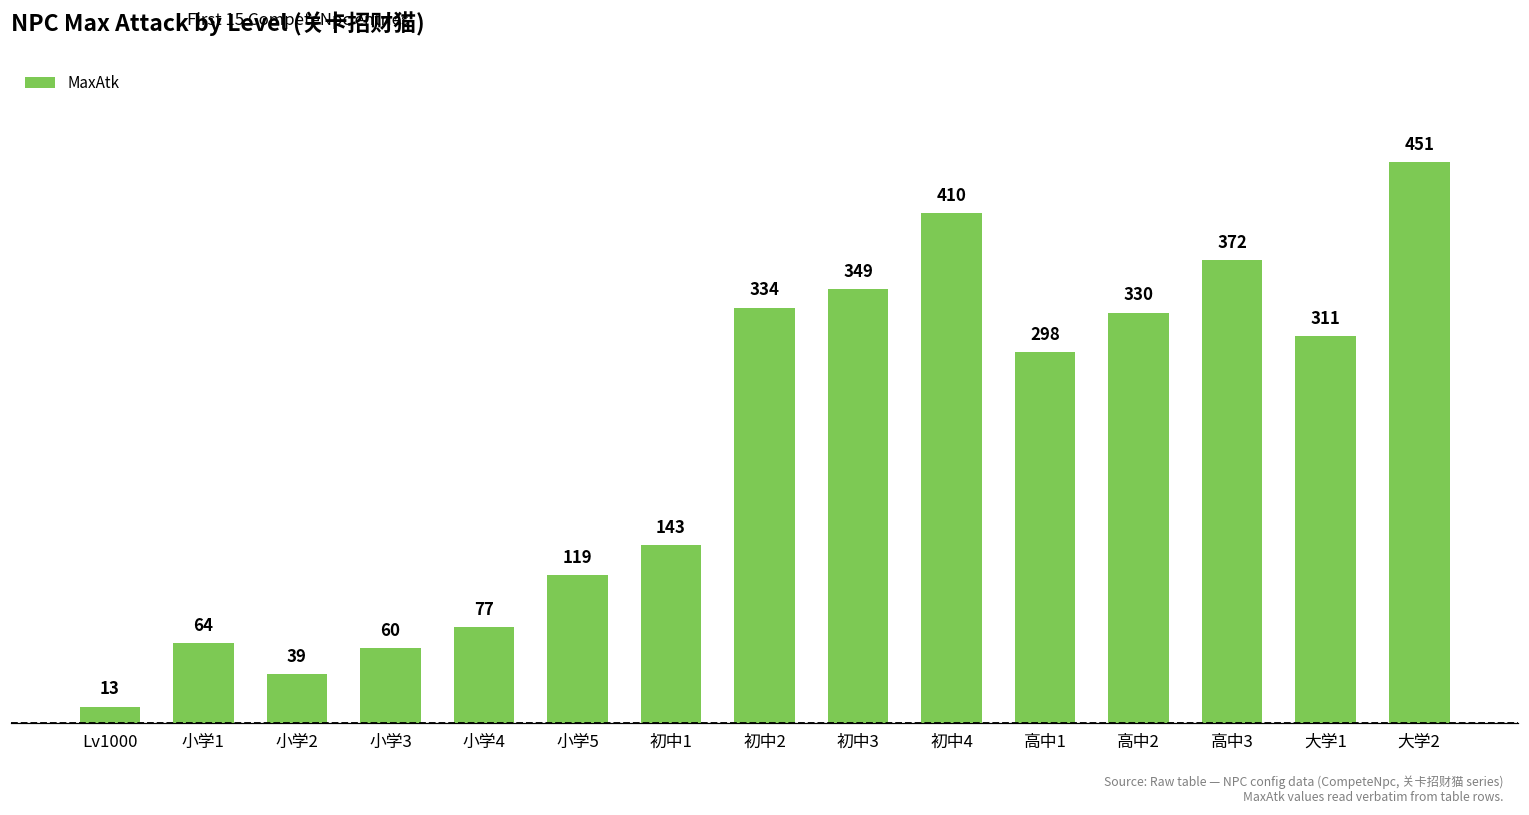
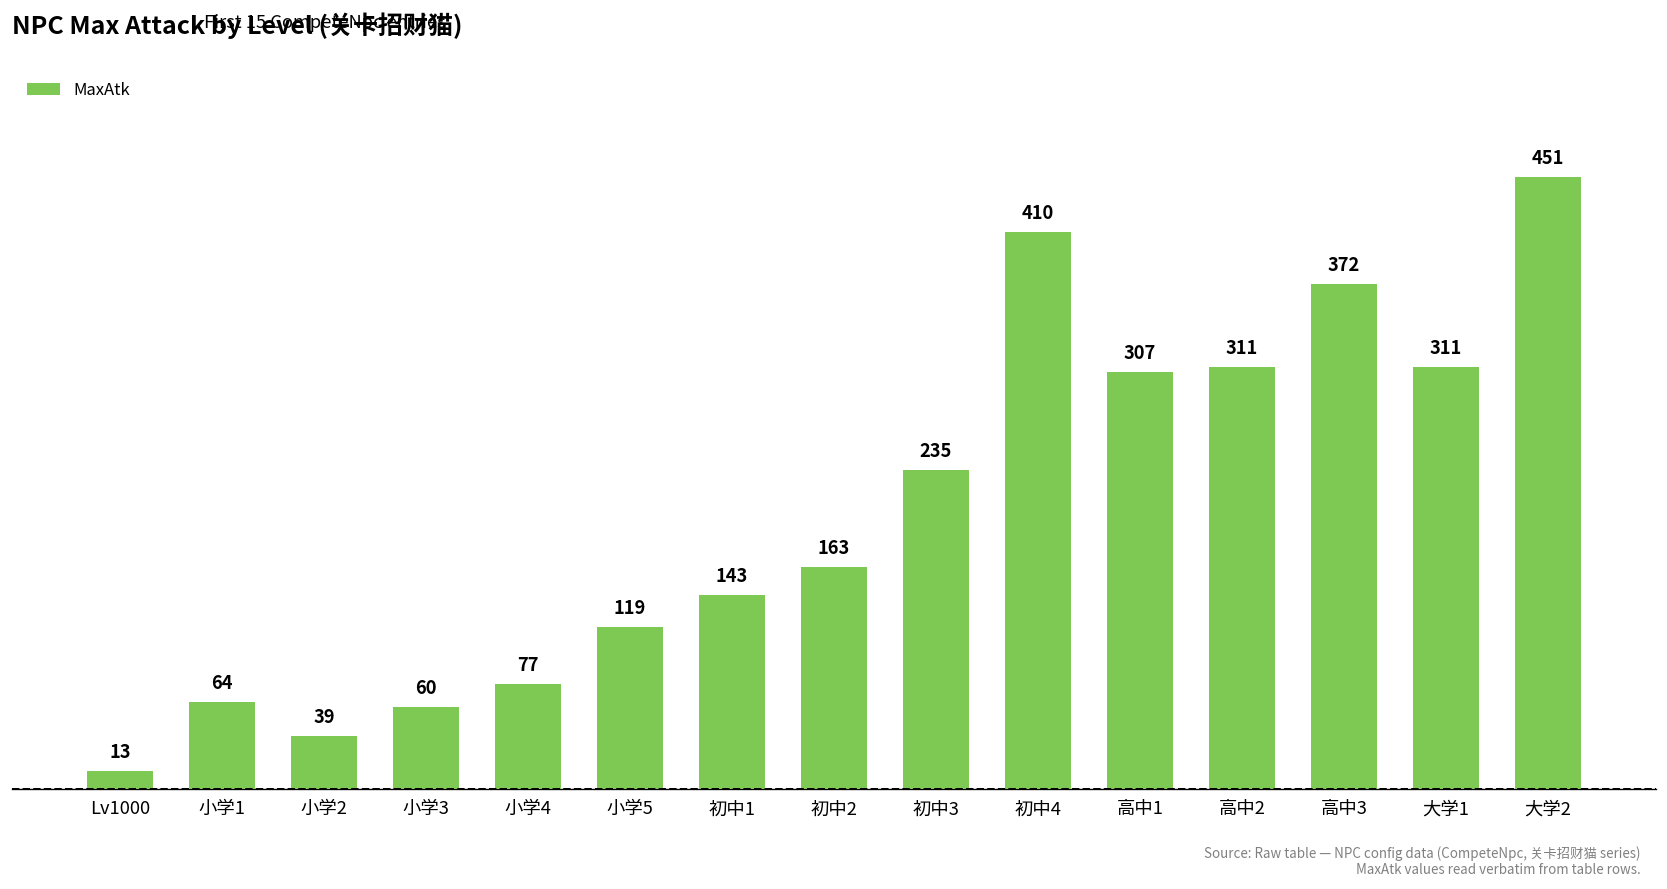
  {
    "Lv1000": 13,
    "小学1": 64,
    "小学2": 39,
    "小学3": 60,
    "小学4": 77,
    "小学5": 119,
    "初中1": 143,
-   "初中2": 334,
-   "初中3": 349,
+   "初中2": 163,
+   "初中3": 235,
    "初中4": 410,
-   "高中1": 298,
-   "高中2": 330,
+   "高中1": 307,
+   "高中2": 311,
    "高中3": 372,
    "大学1": 311,
    "大学2": 451
  }
